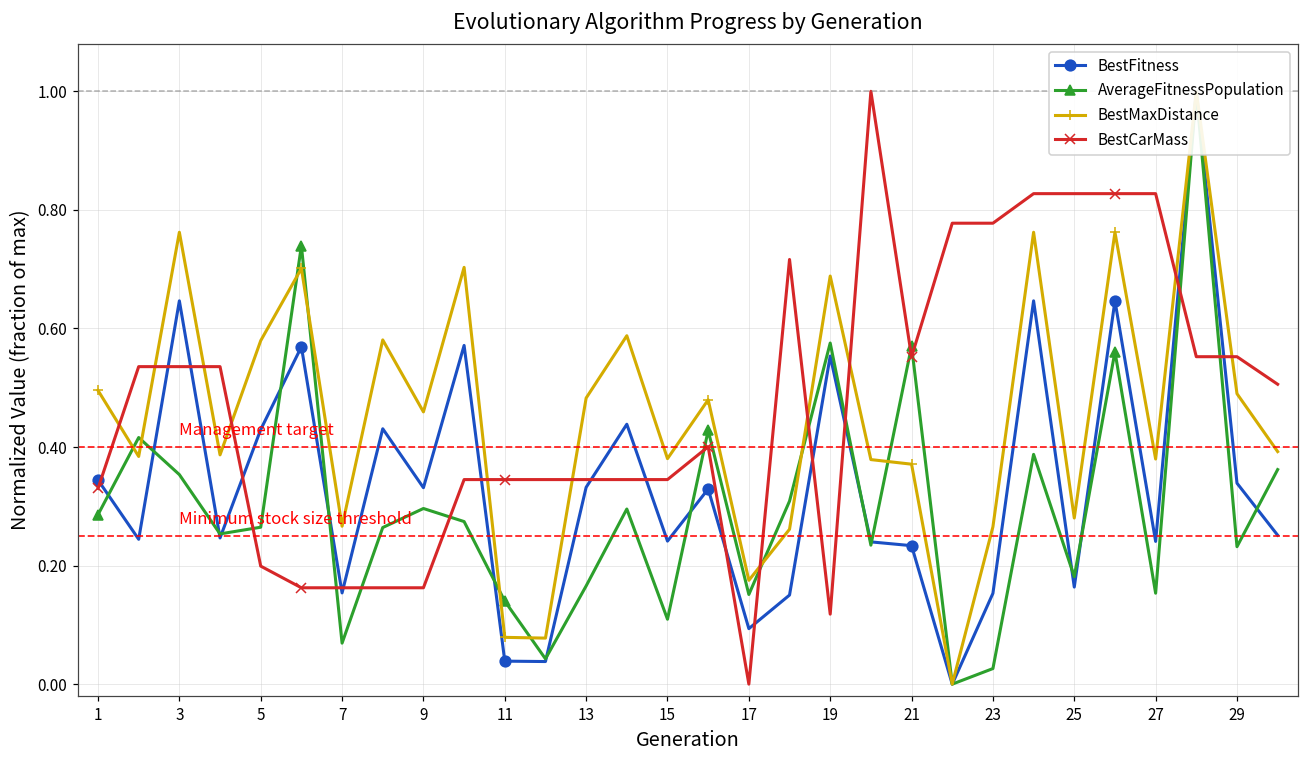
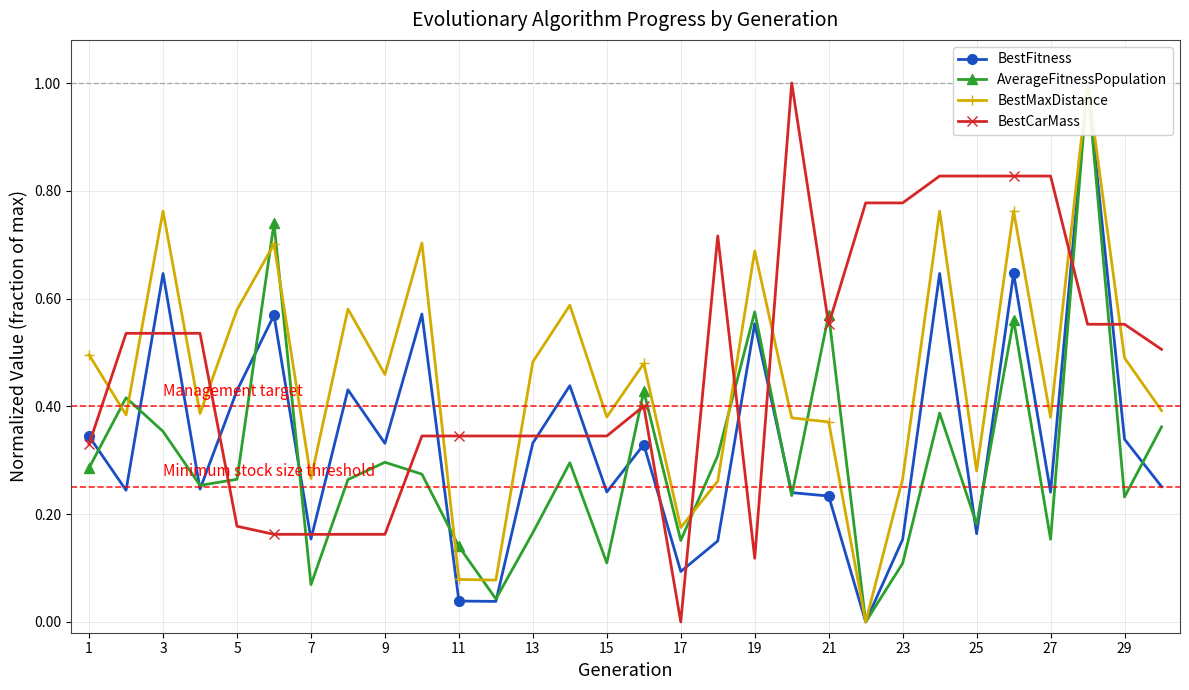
  {
    "BestFitness": {
      "1": 0.34,
      "3": 0.65,
      "5": 0.43,
      "7": 0.15,
      "9": 0.33,
      "11": 0.04,
      "13": 0.33,
      "15": 0.24,
      "17": 0.09,
      "19": 0.55,
      "21": 0.23,
      "23": 0.15,
      "25": 0.16,
      "27": 0.24,
      "29": 0.34
    },
    "AverageFitnessPopulation": {
      "1": 0.29,
      "3": 0.35,
      "5": 0.26,
      "7": 0.07,
      "9": 0.30,
      "11": 0.14,
      "13": 0.17,
      "15": 0.11,
      "17": 0.15,
      "19": 0.58,
      "21": 0.57,
-     "23": 0.03,
+     "23": 0.11,
      "25": 0.18,
      "27": 0.15,
      "29": 0.23
    },
    "BestMaxDistance": {
      "1": 0.50,
      "3": 0.76,
      "5": 0.58,
      "7": 0.27,
      "9": 0.46,
      "11": 0.08,
      "13": 0.48,
      "15": 0.38,
      "17": 0.18,
      "19": 0.69,
      "21": 0.37,
      "23": 0.27,
      "25": 0.28,
      "27": 0.38,
      "29": 0.49
    },
    "BestCarMass": {
      "1": 0.33,
      "3": 0.54,
-     "5": 0.20,
+     "5": 0.18,
      "7": 0.16,
      "9": 0.16,
      "11": 0.35,
      "13": 0.35,
      "15": 0.35,
      "17": 0.00,
      "19": 0.12,
      "21": 0.55,
      "23": 0.78,
      "25": 0.83,
      "27": 0.83,
      "29": 0.55
    }
  }
